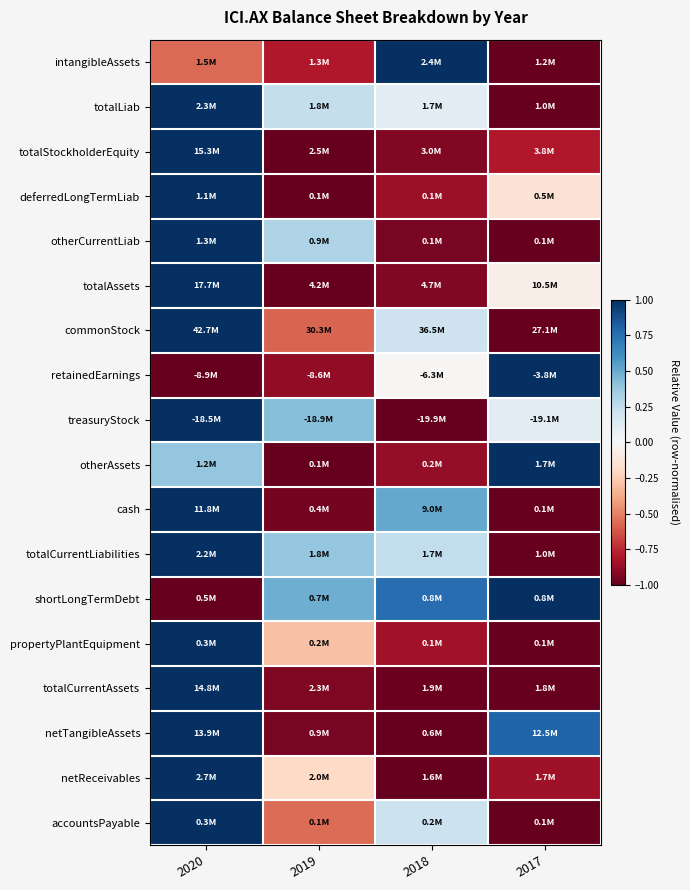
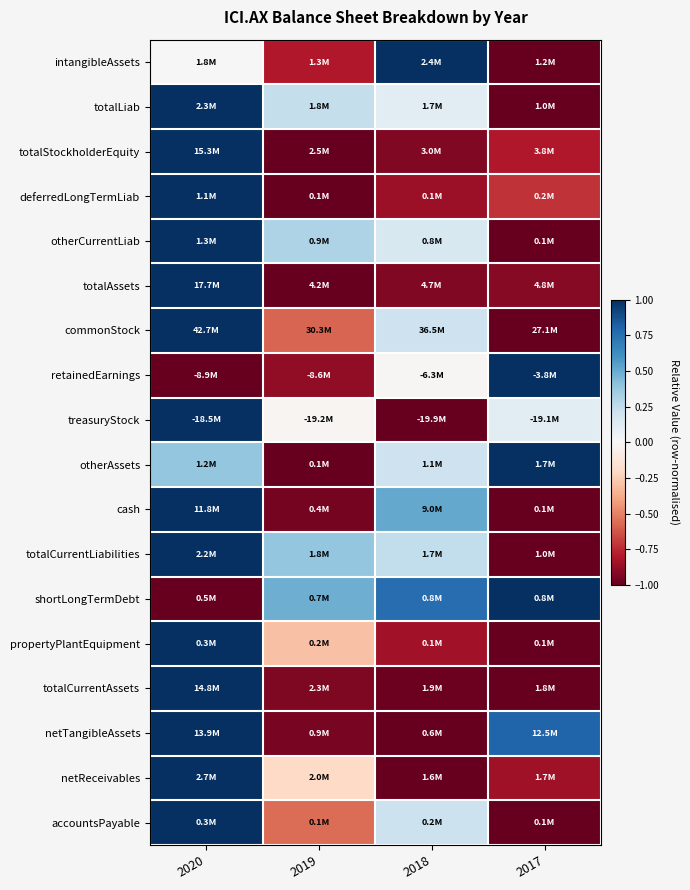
  {
    "intangibleAssets": {
-     "2020": "1.5M",
+     "2020": "1.8M",
      "2019": "1.3M",
      "2018": "2.4M",
      "2017": "1.2M"
    },
    "totalLiab": {
      "2020": "2.3M",
      "2019": "1.8M",
      "2018": "1.7M",
      "2017": "1.0M"
    },
    "totalStockholderEquity": {
      "2020": "15.3M",
      "2019": "2.5M",
      "2018": "3.0M",
      "2017": "3.8M"
    },
    "deferredLongTermLiab": {
      "2020": "1.1M",
      "2019": "0.1M",
      "2018": "0.1M",
-     "2017": "0.5M"
+     "2017": "0.2M"
    },
    "otherCurrentLiab": {
      "2020": "1.3M",
      "2019": "0.9M",
-     "2018": "0.1M",
+     "2018": "0.8M",
      "2017": "0.1M"
    },
    "totalAssets": {
      "2020": "17.7M",
      "2019": "4.2M",
      "2018": "4.7M",
-     "2017": "10.5M"
+     "2017": "4.8M"
    },
    "commonStock": {
      "2020": "42.7M",
      "2019": "30.3M",
      "2018": "36.5M",
      "2017": "27.1M"
    },
    "retainedEarnings": {
      "2020": "-8.9M",
      "2019": "-8.6M",
      "2018": "-6.3M",
      "2017": "-3.8M"
    },
    "treasuryStock": {
      "2020": "-18.5M",
-     "2019": "-18.9M",
+     "2019": "-19.2M",
      "2018": "-19.9M",
      "2017": "-19.1M"
    },
    "otherAssets": {
      "2020": "1.2M",
      "2019": "0.1M",
-     "2018": "0.2M",
+     "2018": "1.1M",
      "2017": "1.7M"
    },
    "cash": {
      "2020": "11.8M",
      "2019": "0.4M",
      "2018": "9.0M",
      "2017": "0.1M"
    },
    "totalCurrentLiabilities": {
      "2020": "2.2M",
      "2019": "1.8M",
      "2018": "1.7M",
      "2017": "1.0M"
    },
    "shortLongTermDebt": {
      "2020": "0.5M",
      "2019": "0.7M",
      "2018": "0.8M",
      "2017": "0.8M"
    },
    "propertyPlantEquipment": {
      "2020": "0.3M",
      "2019": "0.2M",
      "2018": "0.1M",
      "2017": "0.1M"
    },
    "totalCurrentAssets": {
      "2020": "14.8M",
      "2019": "2.3M",
      "2018": "1.9M",
      "2017": "1.8M"
    },
    "netTangibleAssets": {
      "2020": "13.9M",
      "2019": "0.9M",
      "2018": "0.6M",
      "2017": "12.5M"
    },
    "netReceivables": {
      "2020": "2.7M",
      "2019": "2.0M",
      "2018": "1.6M",
      "2017": "1.7M"
    },
    "accountsPayable": {
      "2020": "0.3M",
      "2019": "0.1M",
      "2018": "0.2M",
      "2017": "0.1M"
    }
  }
